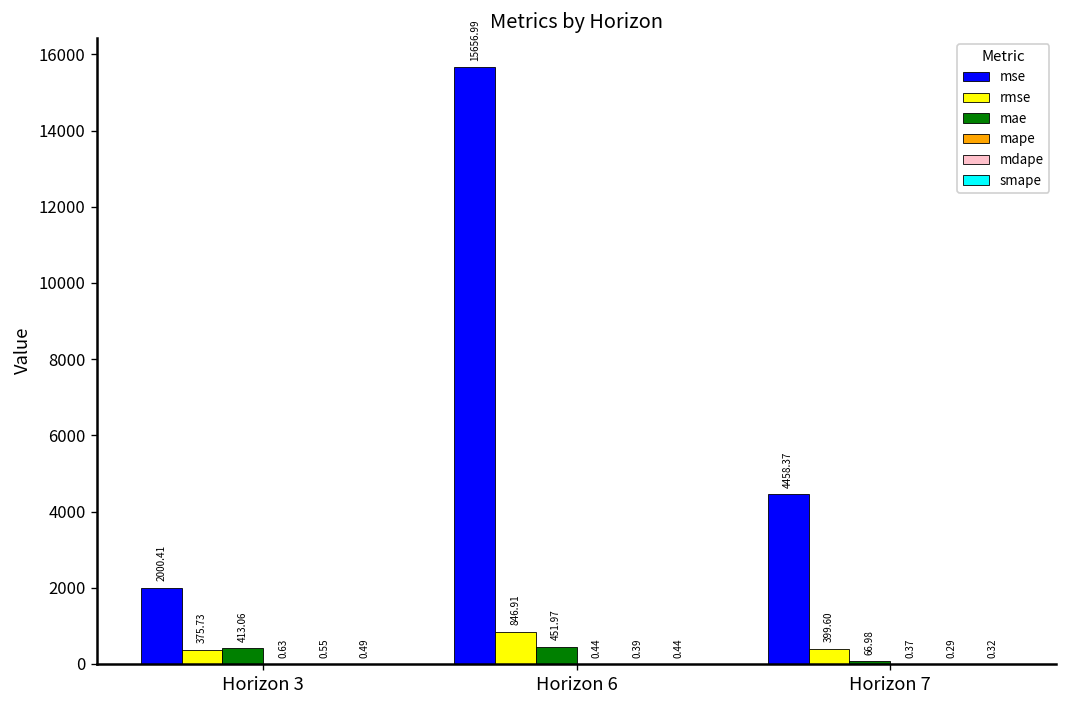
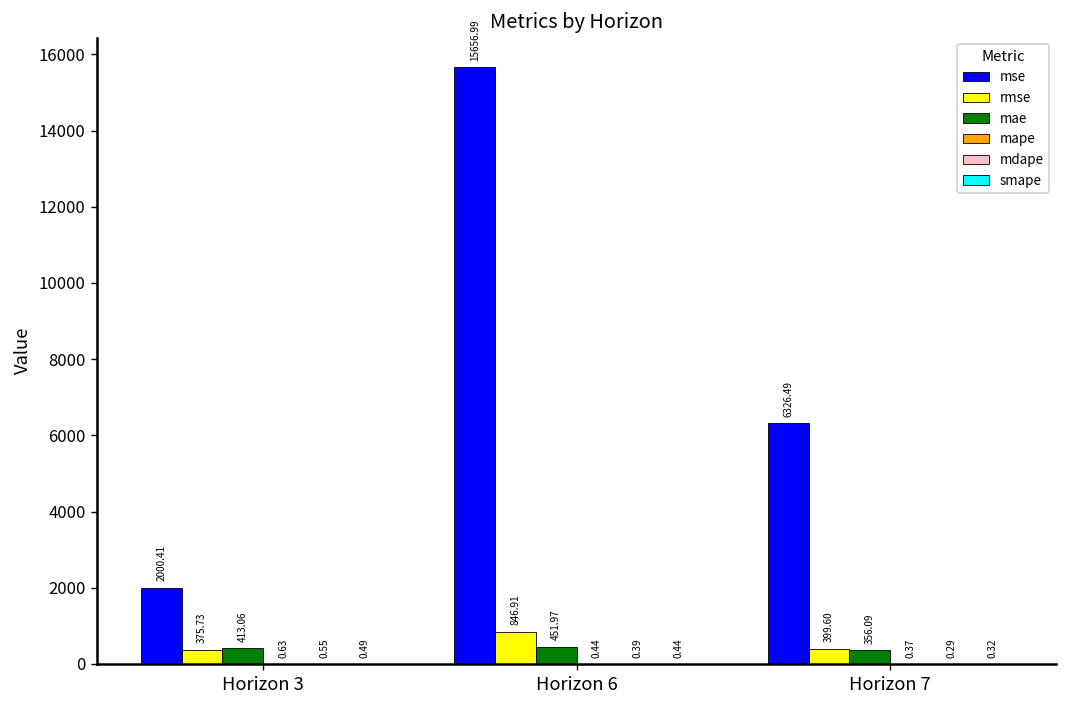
  {
    "mse": {
      "Horizon 3": 2000.41,
      "Horizon 6": 15656.99,
-     "Horizon 7": 4458.37
+     "Horizon 7": 6326.49
    },
    "rmse": {
      "Horizon 3": 375.73,
      "Horizon 6": 846.91,
      "Horizon 7": 399.60
    },
    "mae": {
      "Horizon 3": 413.06,
      "Horizon 6": 451.97,
-     "Horizon 7": 66.98
+     "Horizon 7": 356.09
    },
    "mape": {
      "Horizon 3": 0.63,
      "Horizon 6": 0.44,
      "Horizon 7": 0.37
    },
    "mdape": {
      "Horizon 3": 0.55,
      "Horizon 6": 0.39,
      "Horizon 7": 0.29
    },
    "smape": {
      "Horizon 3": 0.49,
      "Horizon 6": 0.44,
      "Horizon 7": 0.32
    }
  }
